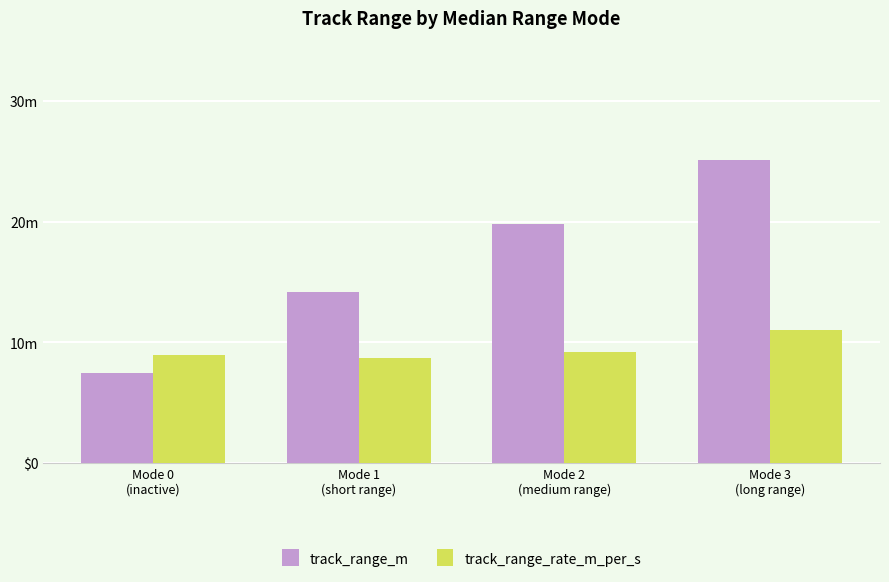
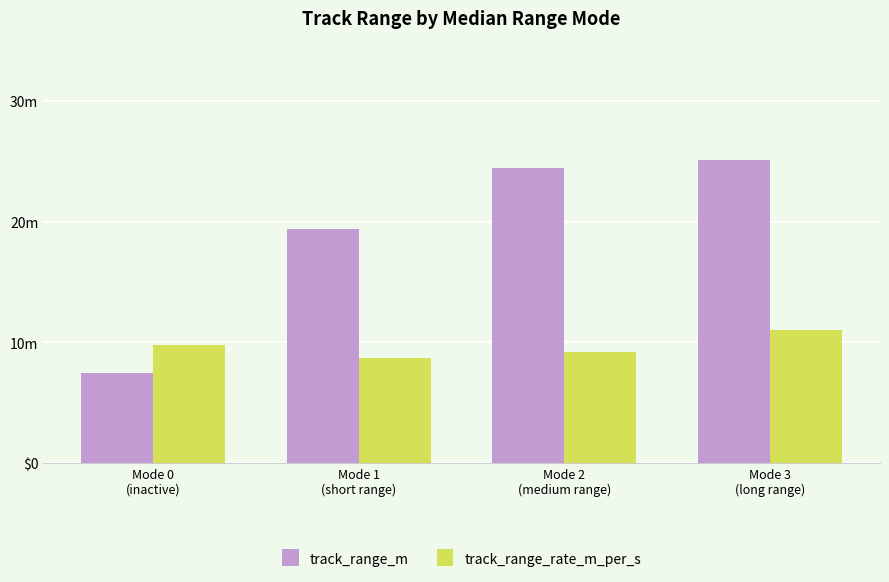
  {
    "track_range_m": {
      "Mode 0 (inactive)": "7.5m",
-     "Mode 1 (short range)": "14.2m",
-     "Mode 2 (medium range)": "19.8m",
+     "Mode 1 (short range)": "19.4m",
+     "Mode 2 (medium range)": "24.4m",
      "Mode 3 (long range)": "25.1m"
    },
    "track_range_rate_m_per_s": {
-     "Mode 0 (inactive)": "9.0m",
+     "Mode 0 (inactive)": "9.8m",
      "Mode 1 (short range)": "8.7m",
      "Mode 2 (medium range)": "9.2m",
      "Mode 3 (long range)": "11.0m"
    }
  }
